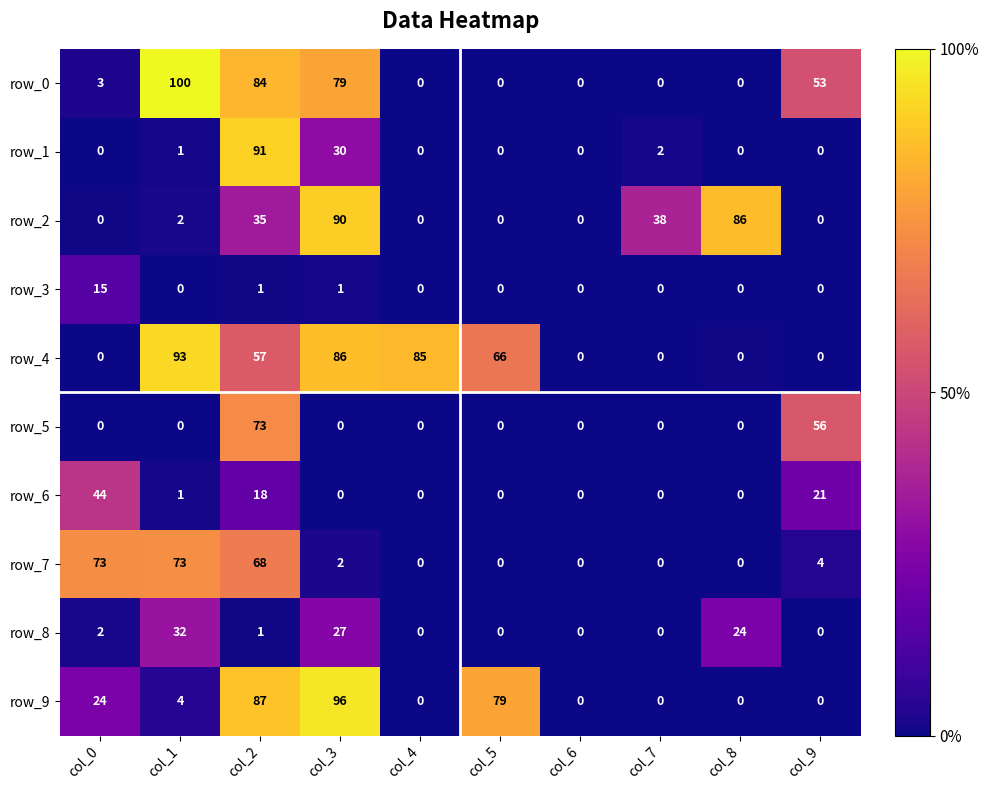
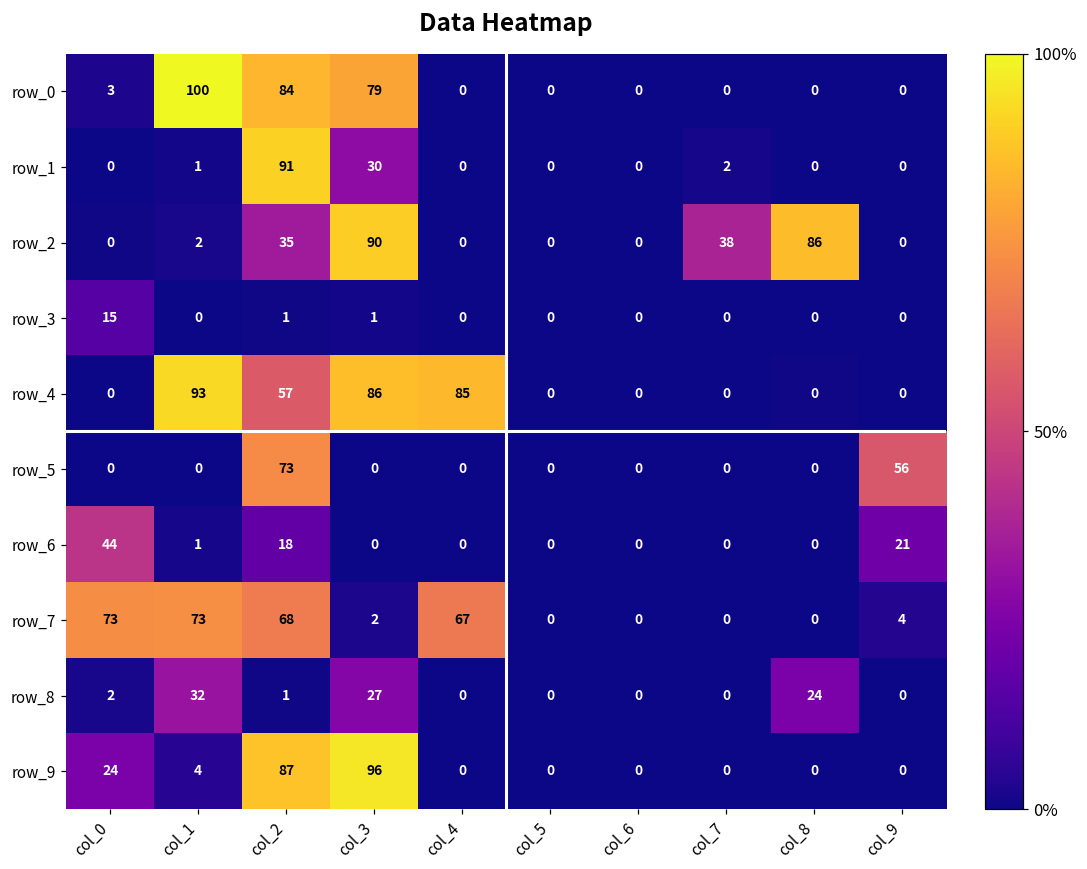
  {
    "row_0": {
      "col_0": 3,
      "col_1": 100,
      "col_2": 84,
      "col_3": 79,
      "col_4": 0,
      "col_5": 0,
      "col_6": 0,
      "col_7": 0,
      "col_8": 0,
-     "col_9": 53
+     "col_9": 0
    },
    "row_1": {
      "col_0": 0,
      "col_1": 1,
      "col_2": 91,
      "col_3": 30,
      "col_4": 0,
      "col_5": 0,
      "col_6": 0,
      "col_7": 2,
      "col_8": 0,
      "col_9": 0
    },
    "row_2": {
      "col_0": 0,
      "col_1": 2,
      "col_2": 35,
      "col_3": 90,
      "col_4": 0,
      "col_5": 0,
      "col_6": 0,
      "col_7": 38,
      "col_8": 86,
      "col_9": 0
    },
    "row_3": {
      "col_0": 15,
      "col_1": 0,
      "col_2": 1,
      "col_3": 1,
      "col_4": 0,
      "col_5": 0,
      "col_6": 0,
      "col_7": 0,
      "col_8": 0,
      "col_9": 0
    },
    "row_4": {
      "col_0": 0,
      "col_1": 93,
      "col_2": 57,
      "col_3": 86,
      "col_4": 85,
-     "col_5": 66,
+     "col_5": 0,
      "col_6": 0,
      "col_7": 0,
      "col_8": 0,
      "col_9": 0
    },
    "row_5": {
      "col_0": 0,
      "col_1": 0,
      "col_2": 73,
      "col_3": 0,
      "col_4": 0,
      "col_5": 0,
      "col_6": 0,
      "col_7": 0,
      "col_8": 0,
      "col_9": 56
    },
    "row_6": {
      "col_0": 44,
      "col_1": 1,
      "col_2": 18,
      "col_3": 0,
      "col_4": 0,
      "col_5": 0,
      "col_6": 0,
      "col_7": 0,
      "col_8": 0,
      "col_9": 21
    },
    "row_7": {
      "col_0": 73,
      "col_1": 73,
      "col_2": 68,
      "col_3": 2,
-     "col_4": 0,
+     "col_4": 67,
      "col_5": 0,
      "col_6": 0,
      "col_7": 0,
      "col_8": 0,
      "col_9": 4
    },
    "row_8": {
      "col_0": 2,
      "col_1": 32,
      "col_2": 1,
      "col_3": 27,
      "col_4": 0,
      "col_5": 0,
      "col_6": 0,
      "col_7": 0,
      "col_8": 24,
      "col_9": 0
    },
    "row_9": {
      "col_0": 24,
      "col_1": 4,
      "col_2": 87,
      "col_3": 96,
      "col_4": 0,
-     "col_5": 79,
+     "col_5": 0,
      "col_6": 0,
      "col_7": 0,
      "col_8": 0,
      "col_9": 0
    }
  }
